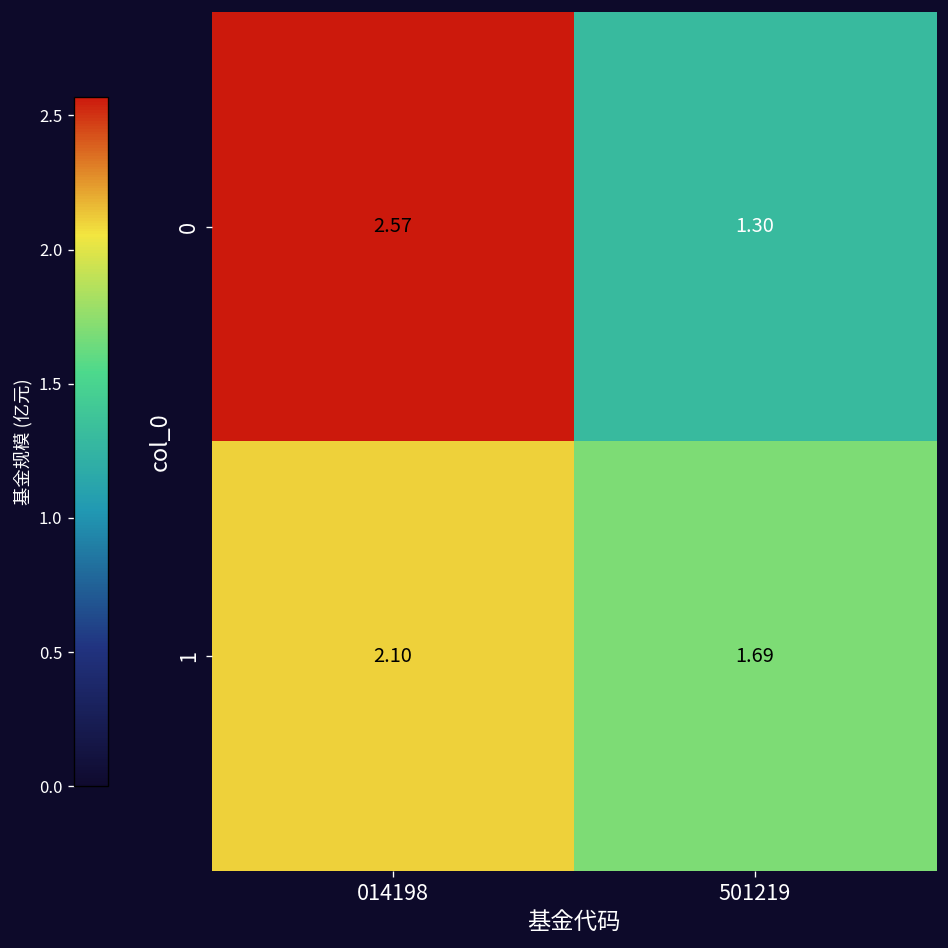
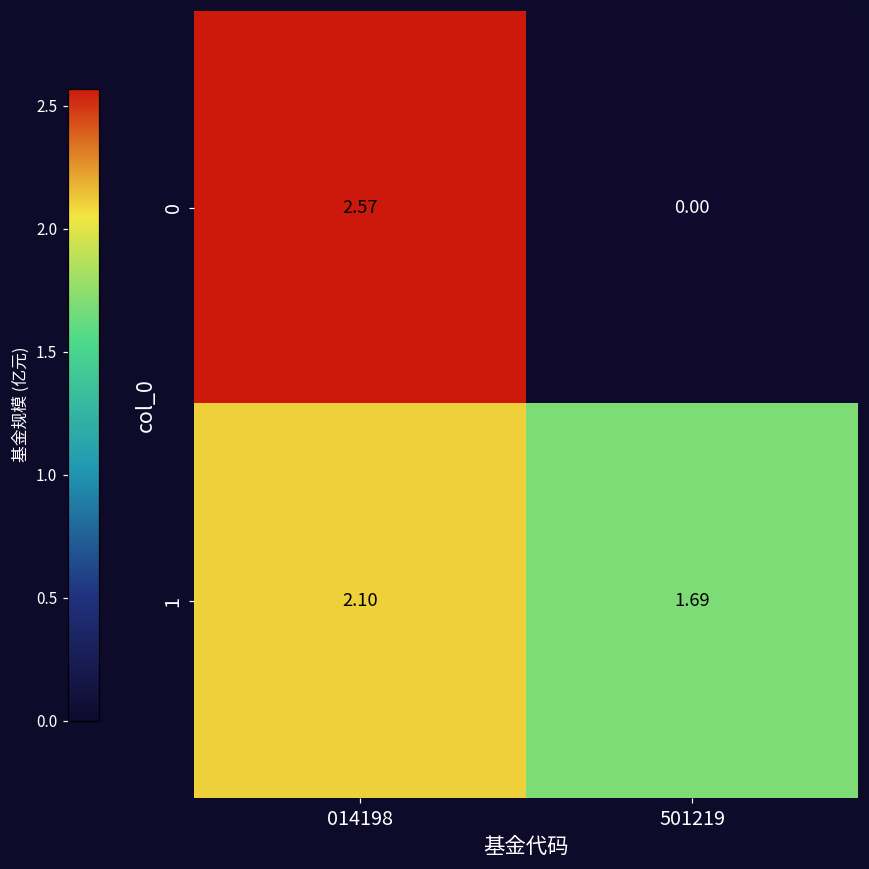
  {
    "0": {
      "014198": 2.57,
-     "501219": 1.30
+     "501219": 0.00
    },
    "1": {
      "014198": 2.10,
      "501219": 1.69
    }
  }
